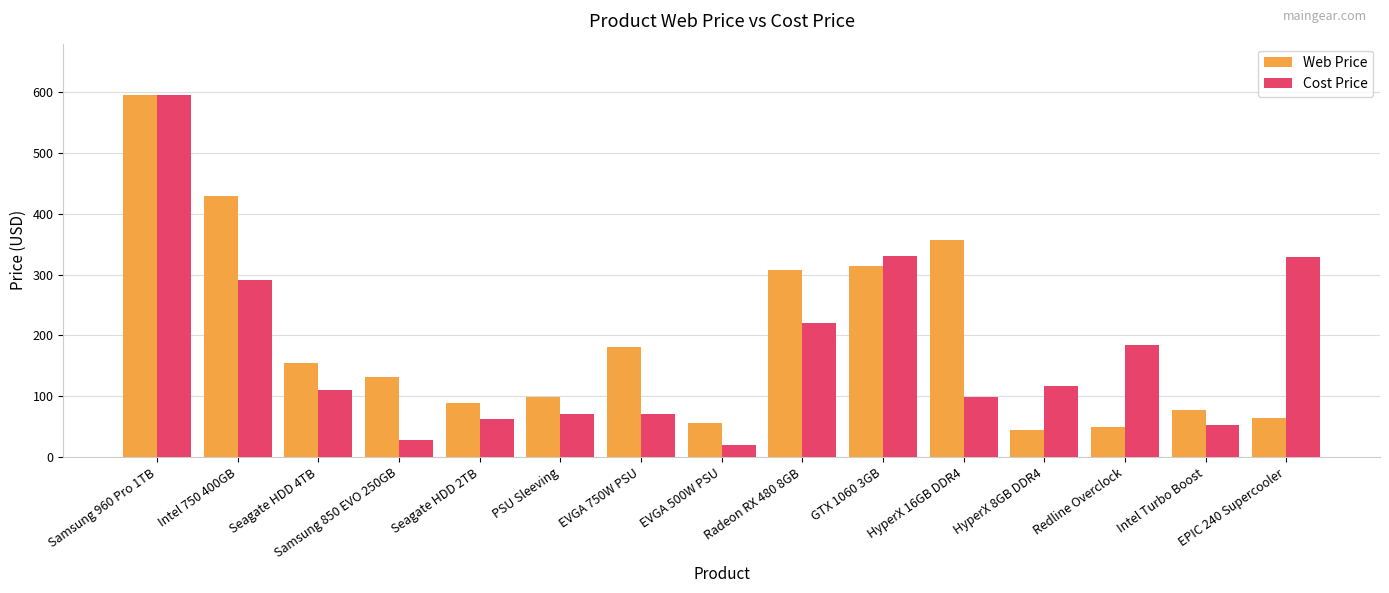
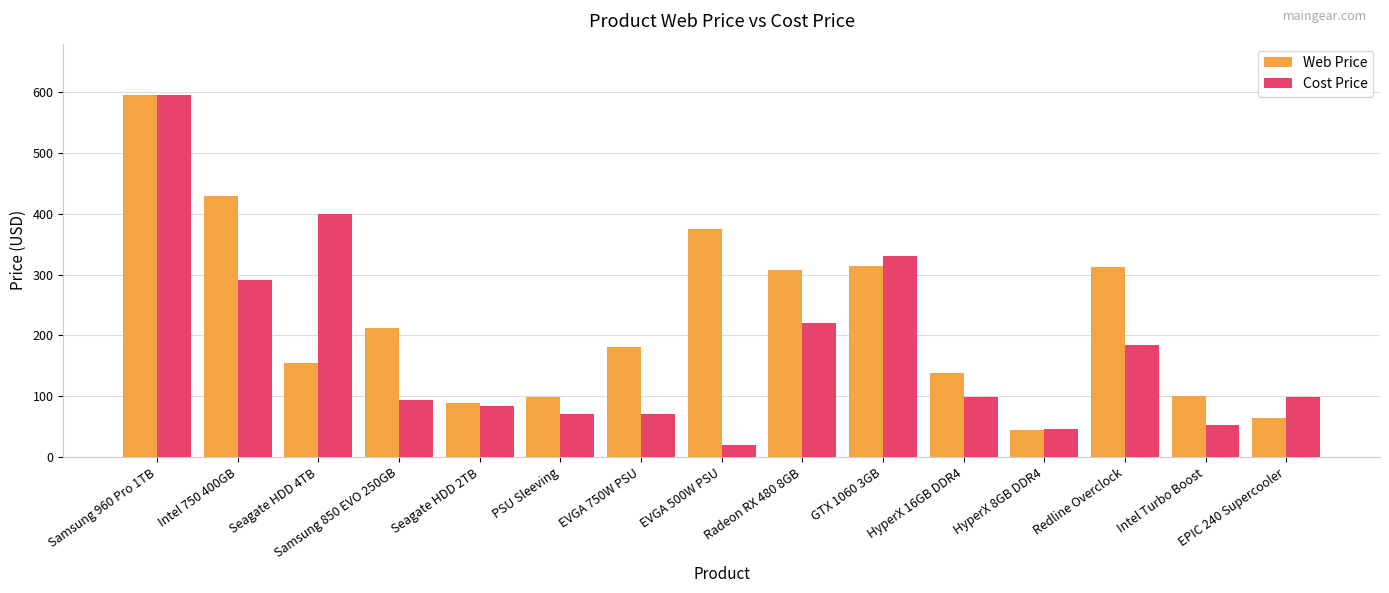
  {
    "Web Price": {
      "Samsung 960 Pro 1TB": 600,
      "Intel 750 400GB": 430,
      "Seagate HDD 4TB": 150,
-     "Samsung 850 EVO 250GB": 130,
+     "Samsung 850 EVO 250GB": 210,
      "Seagate HDD 2TB": 90,
      "PSU Sleeving": 100,
      "EVGA 750W PSU": 180,
-     "EVGA 500W PSU": 60,
+     "EVGA 500W PSU": 370,
      "Radeon RX 480 8GB": 310,
      "GTX 1060 3GB": 310,
-     "HyperX 16GB DDR4": 360,
+     "HyperX 16GB DDR4": 140,
      "HyperX 8GB DDR4": 40,
-     "Redline Overclock": 50,
-     "Intel Turbo Boost": 80,
+     "Redline Overclock": 310,
+     "Intel Turbo Boost": 100,
      "EPIC 240 Supercooler": 60
    },
    "Cost Price": {
      "Samsung 960 Pro 1TB": 600,
      "Intel 750 400GB": 290,
-     "Seagate HDD 4TB": 110,
-     "Samsung 850 EVO 250GB": 30,
-     "Seagate HDD 2TB": 60,
+     "Seagate HDD 4TB": 400,
+     "Samsung 850 EVO 250GB": 90,
+     "Seagate HDD 2TB": 80,
      "PSU Sleeving": 70,
      "EVGA 750W PSU": 70,
      "EVGA 500W PSU": 20,
      "Radeon RX 480 8GB": 220,
      "GTX 1060 3GB": 330,
      "HyperX 16GB DDR4": 100,
-     "HyperX 8GB DDR4": 120,
+     "HyperX 8GB DDR4": 50,
      "Redline Overclock": 180,
      "Intel Turbo Boost": 50,
-     "EPIC 240 Supercooler": 330
+     "EPIC 240 Supercooler": 100
    }
  }
